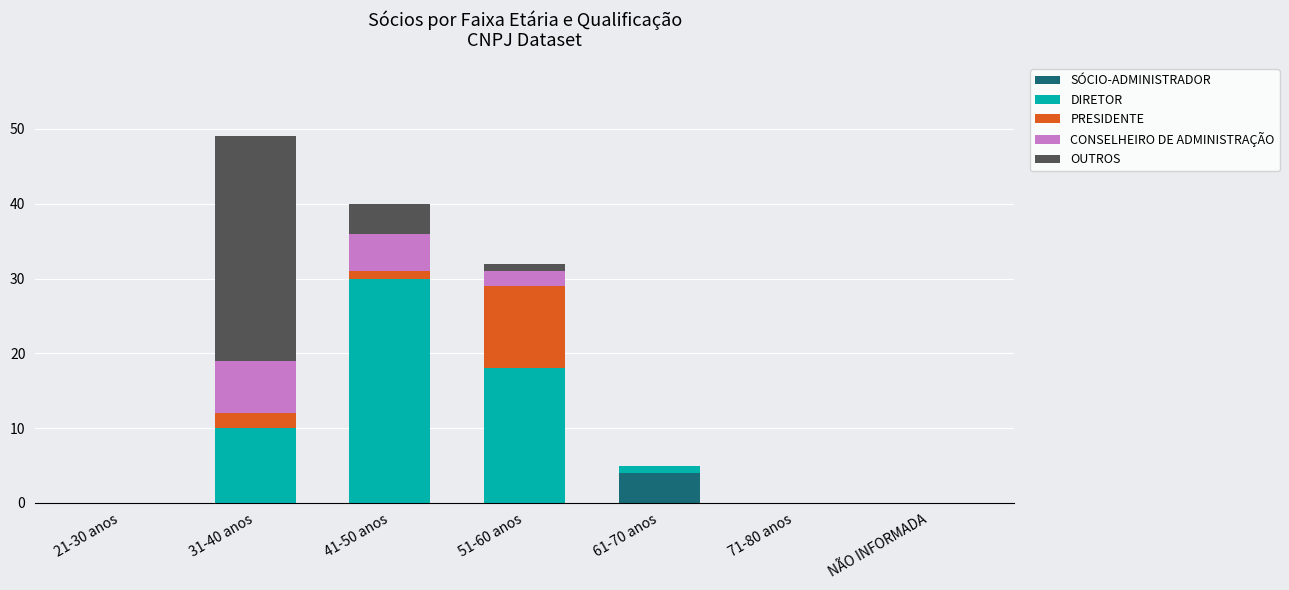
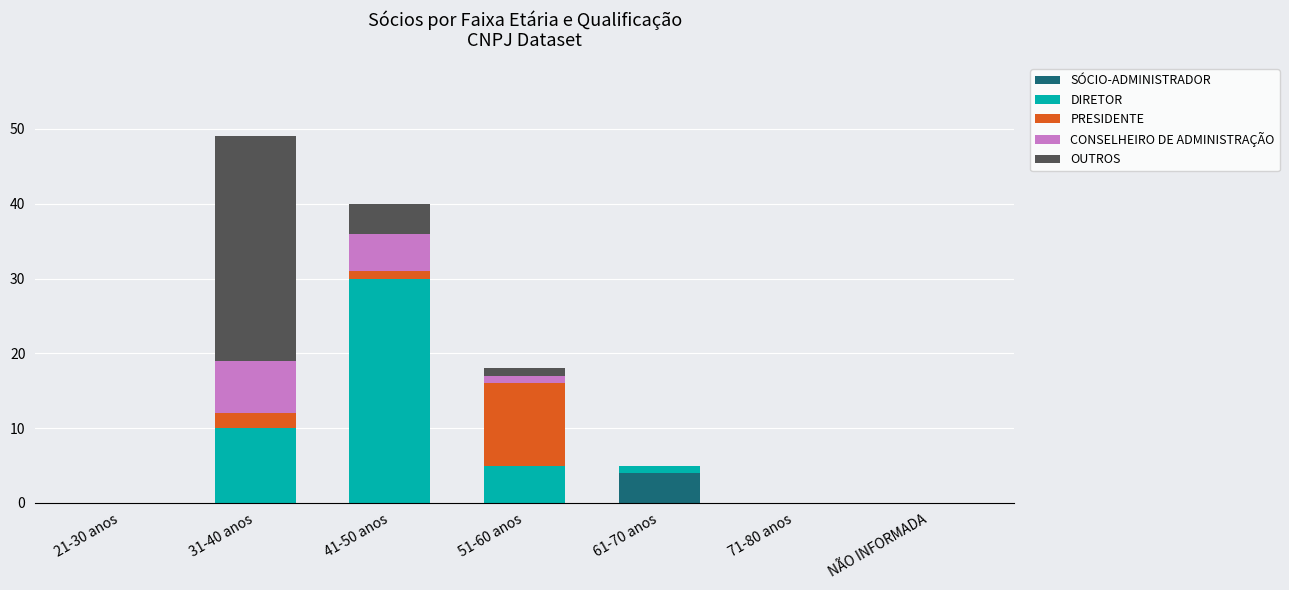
  {
    "SÓCIO-ADMINISTRADOR": {
      "21-30 anos": 0,
      "31-40 anos": 0,
      "41-50 anos": 0,
      "51-60 anos": 0,
      "61-70 anos": 4,
      "71-80 anos": 0,
      "NÃO INFORMADA": 0
    },
    "DIRETOR": {
-     "51-60 anos": 18
+     "51-60 anos": 5
    },
    "PRESIDENTE": {
      "21-30 anos": 0,
      "31-40 anos": 2,
      "41-50 anos": 1,
      "51-60 anos": 11,
      "61-70 anos": 0,
      "71-80 anos": 0,
      "NÃO INFORMADA": 0
    },
    "CONSELHEIRO DE ADMINISTRAÇÃO": {
      "21-30 anos": 0,
      "31-40 anos": 7,
      "41-50 anos": 5,
-     "51-60 anos": 2,
+     "51-60 anos": 1,
      "61-70 anos": 0,
      "71-80 anos": 0,
      "NÃO INFORMADA": 0
    },
    "OUTROS": {
      "21-30 anos": 0,
      "31-40 anos": 30,
      "41-50 anos": 4,
      "51-60 anos": 1,
      "61-70 anos": 0,
      "71-80 anos": 0,
      "NÃO INFORMADA": 0
    }
  }
